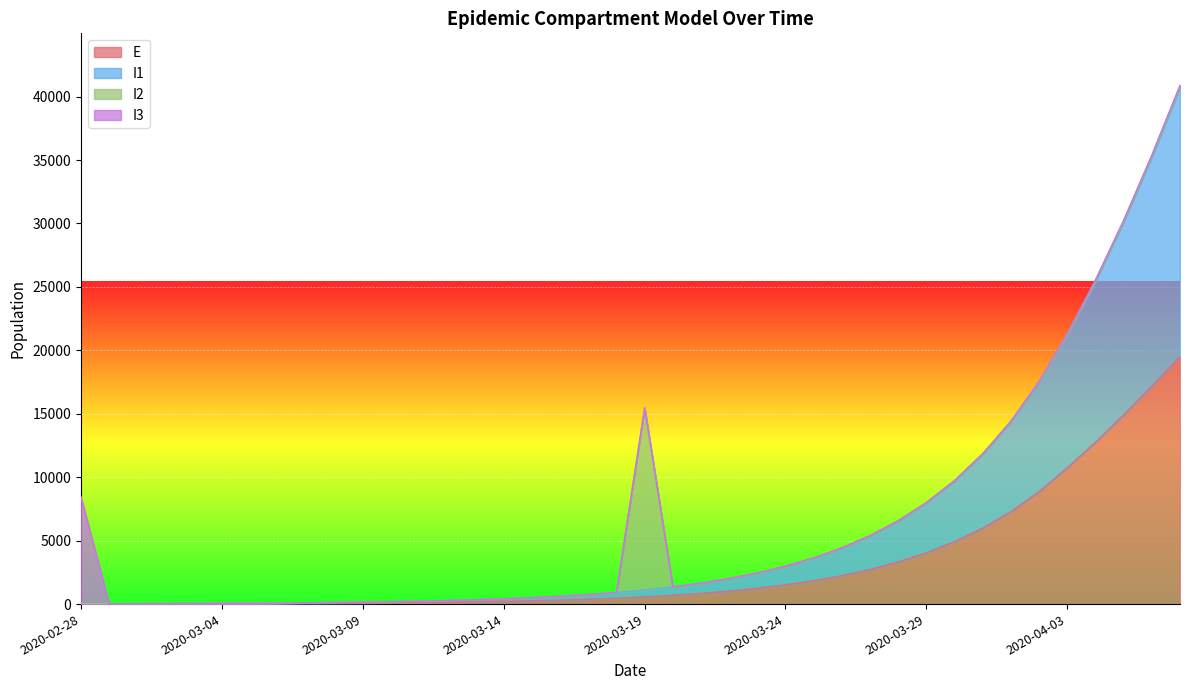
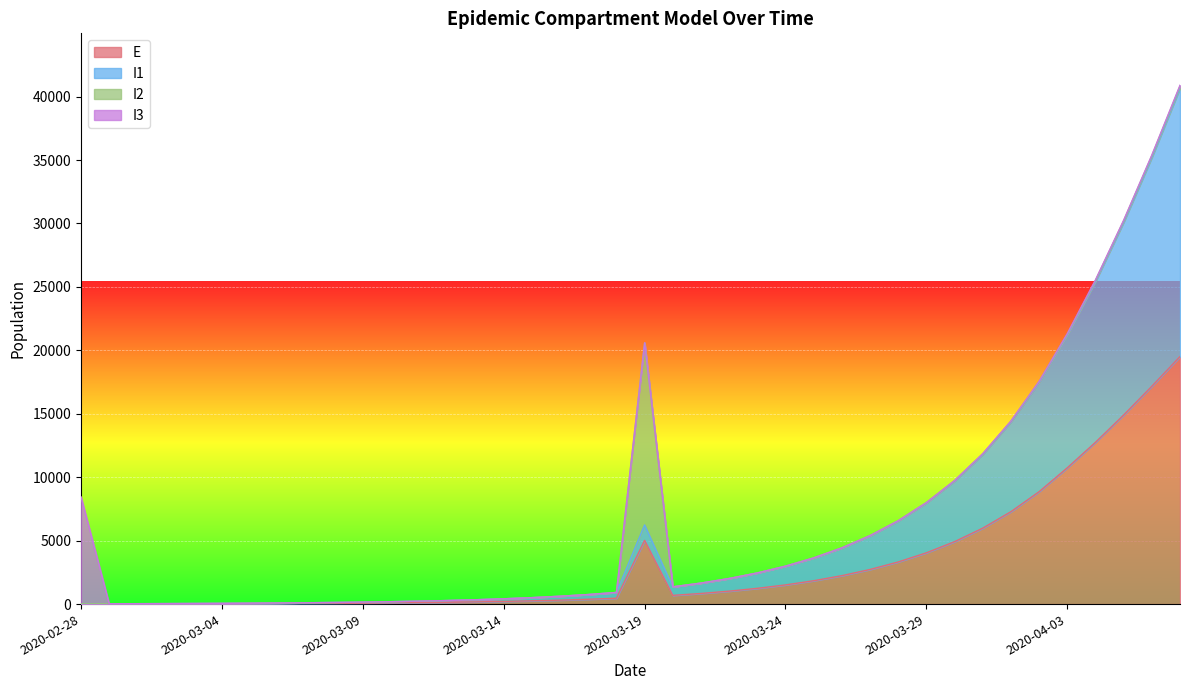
  {
    "E": {
      "2020-03-14": 200,
-     "2020-03-19": 600,
+     "2020-03-19": 5000,
      "2020-03-24": 1500,
      "2020-03-29": 4000,
      "2020-04-03": 10700
    },
    "I1": {
-     "2020-03-19": 500
+     "2020-03-19": 1200
    },
    "I3": {
      "2020-02-28": 8400
    }
  }
